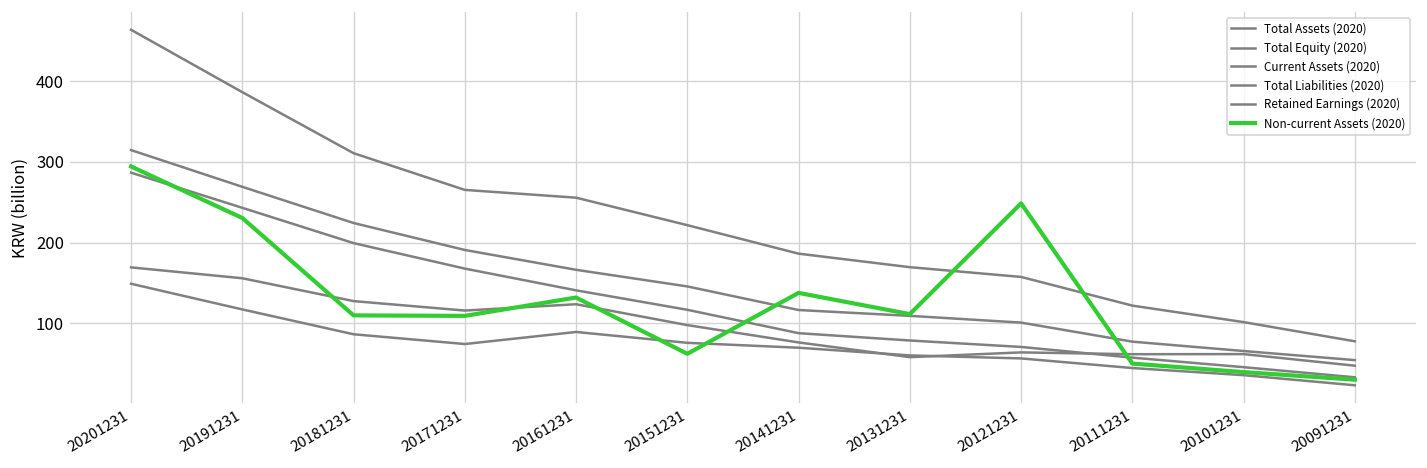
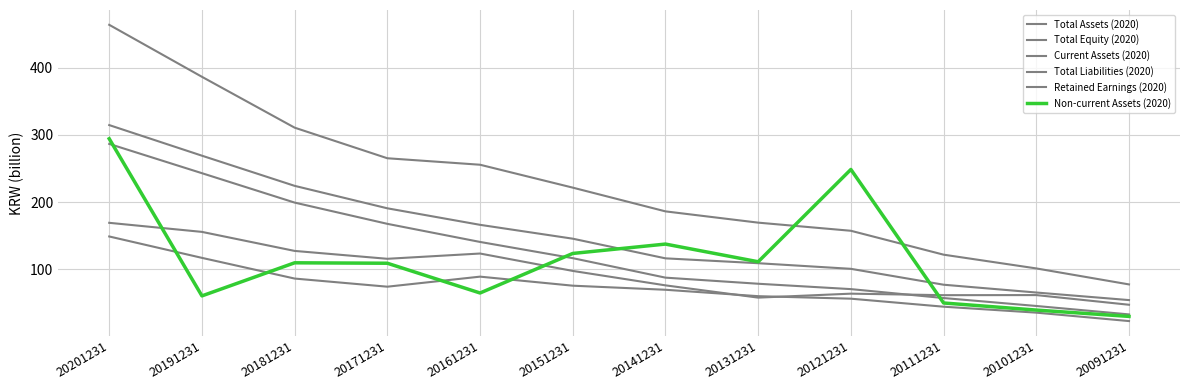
  {
    "Non-current Assets (2020)": {
      "20201231": 290,
-     "20191231": 230,
+     "20191231": 60,
      "20181231": 110,
      "20171231": 110,
-     "20161231": 130,
-     "20151231": 60,
+     "20161231": 70,
+     "20151231": 120,
      "20141231": 140,
      "20121231": 250,
      "20111231": 50
    }
  }
